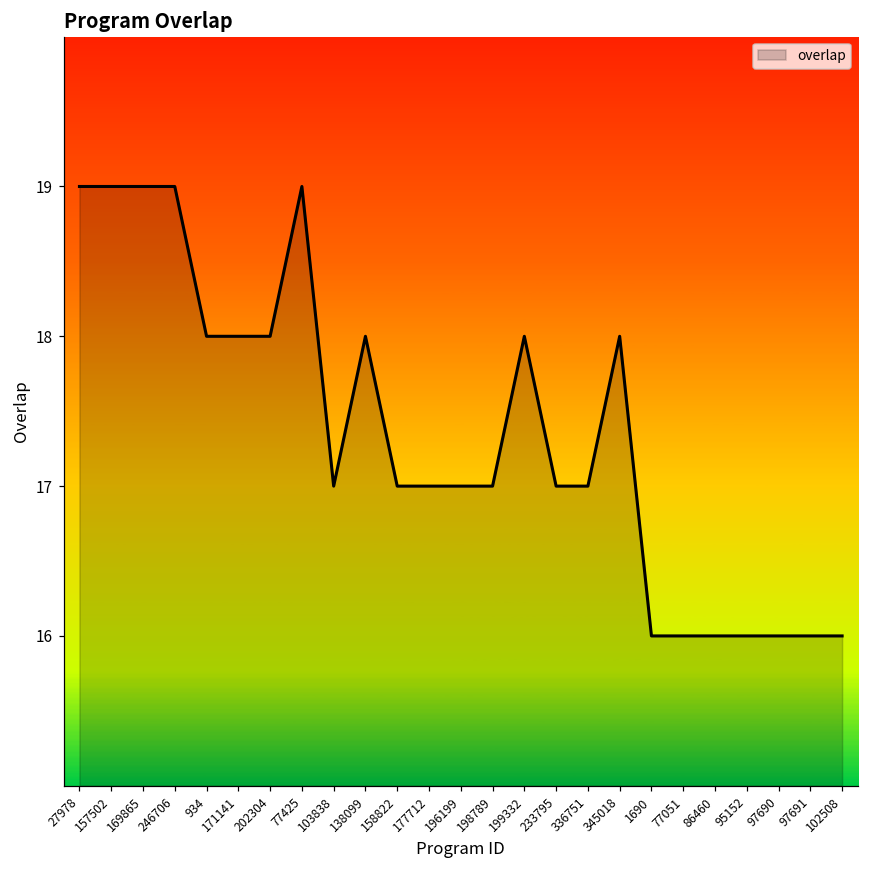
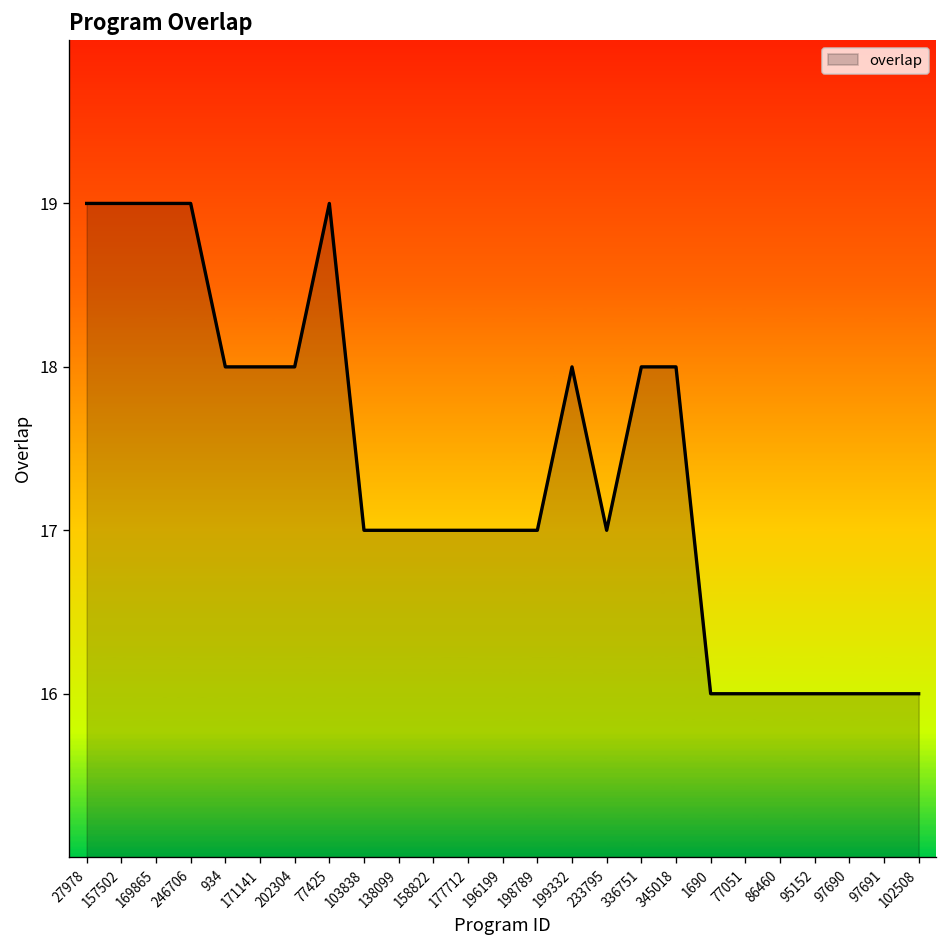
  {
    "27978": 19,
    "157502": 19,
    "169865": 19,
    "246706": 19,
    "934": 18,
    "171141": 18,
    "202304": 18,
    "77425": 19,
    "103838": 17,
-   "138099": 18,
+   "138099": 17,
    "158822": 17,
    "177712": 17,
    "196199": 17,
    "198789": 17,
    "199332": 18,
    "233795": 17,
-   "336751": 17,
+   "336751": 18,
    "345018": 18,
    "1690": 16,
    "77051": 16,
    "86460": 16,
    "95152": 16,
    "97690": 16,
    "97691": 16,
    "102508": 16
  }
